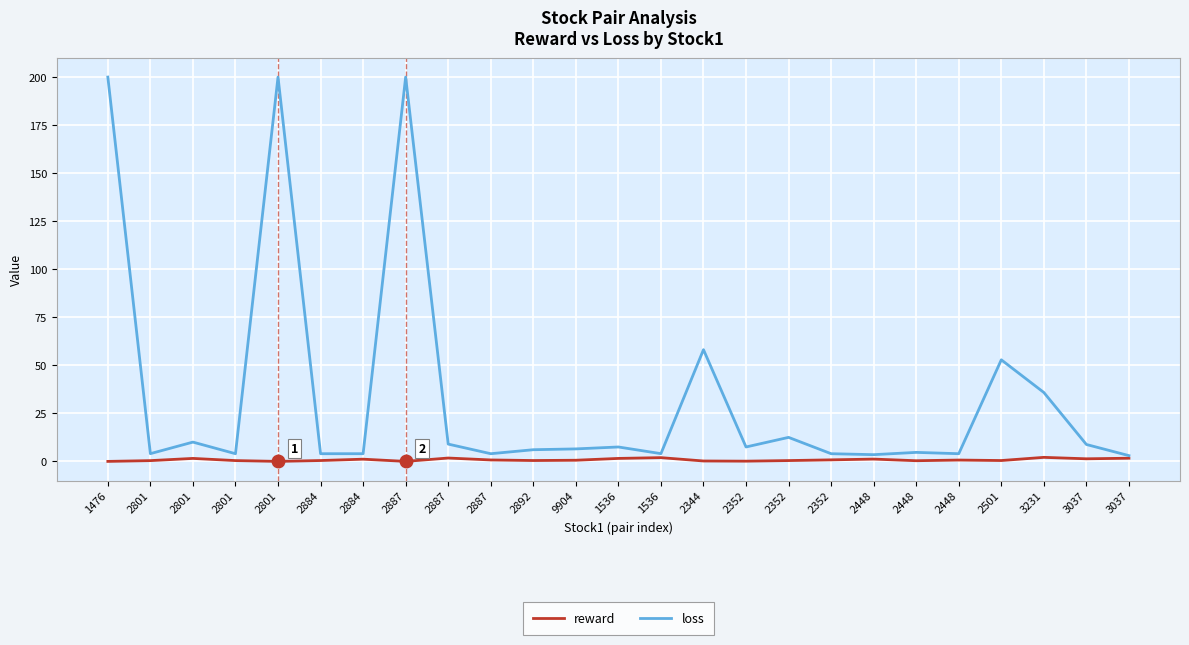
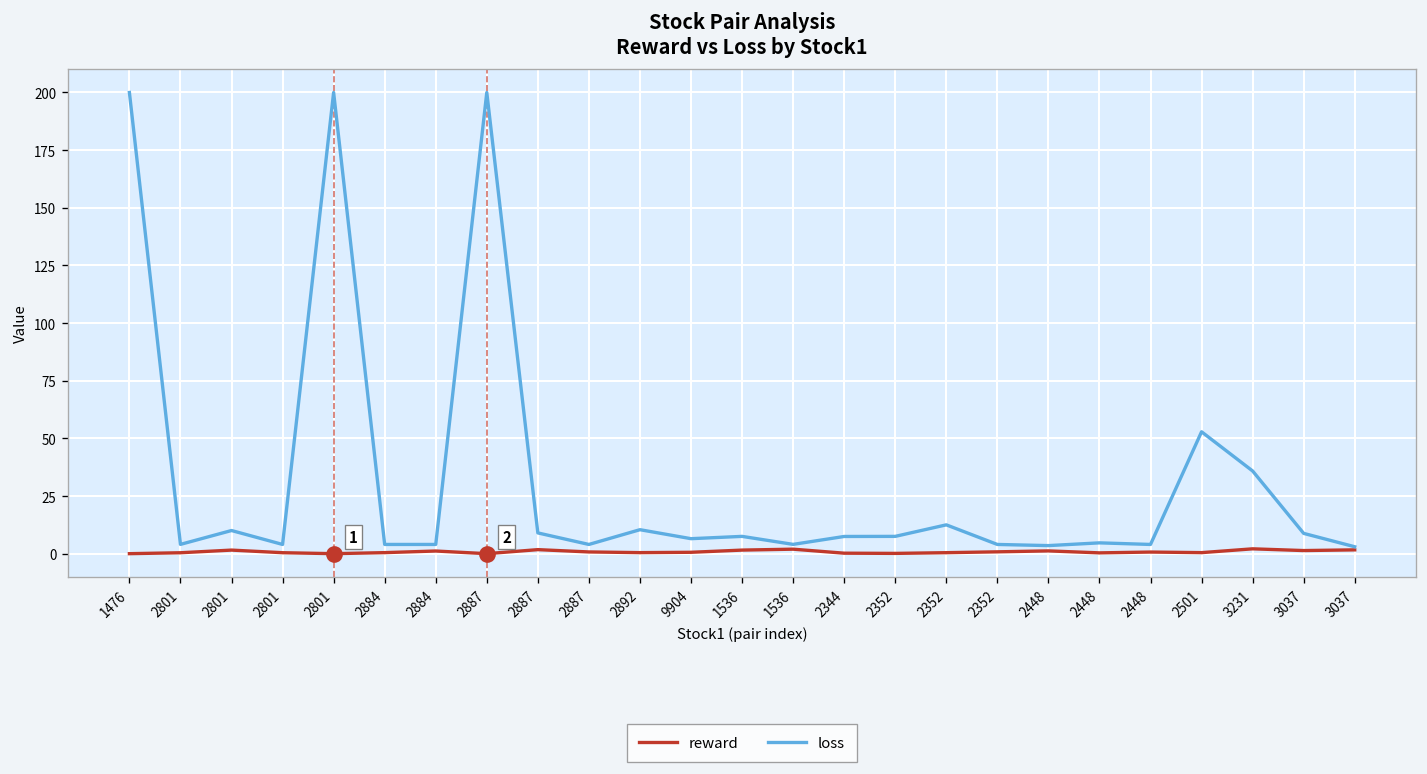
  {
    "loss": {
      "1476": 200,
-     "2892": 6,
+     "2892": 10,
      "9904": 6,
-     "2344": 58,
+     "2344": 7,
      "2501": 53,
      "3231": 36
    }
  }
